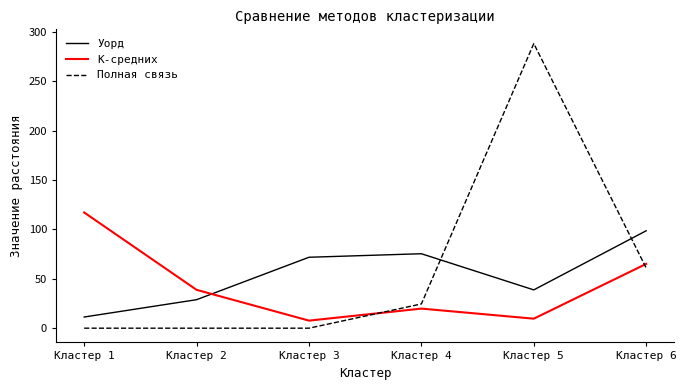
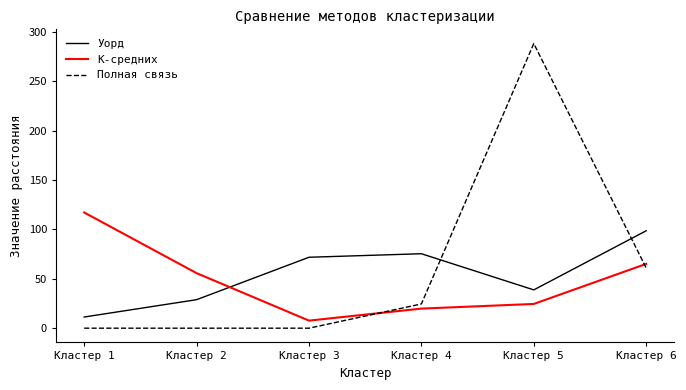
  {
    "К-средних": {
      "Кластер 1": 120,
-     "Кластер 2": 40,
+     "Кластер 2": 60,
      "Кластер 3": 10,
      "Кластер 4": 20,
-     "Кластер 5": 10,
+     "Кластер 5": 20,
      "Кластер 6": 70
    }
  }
